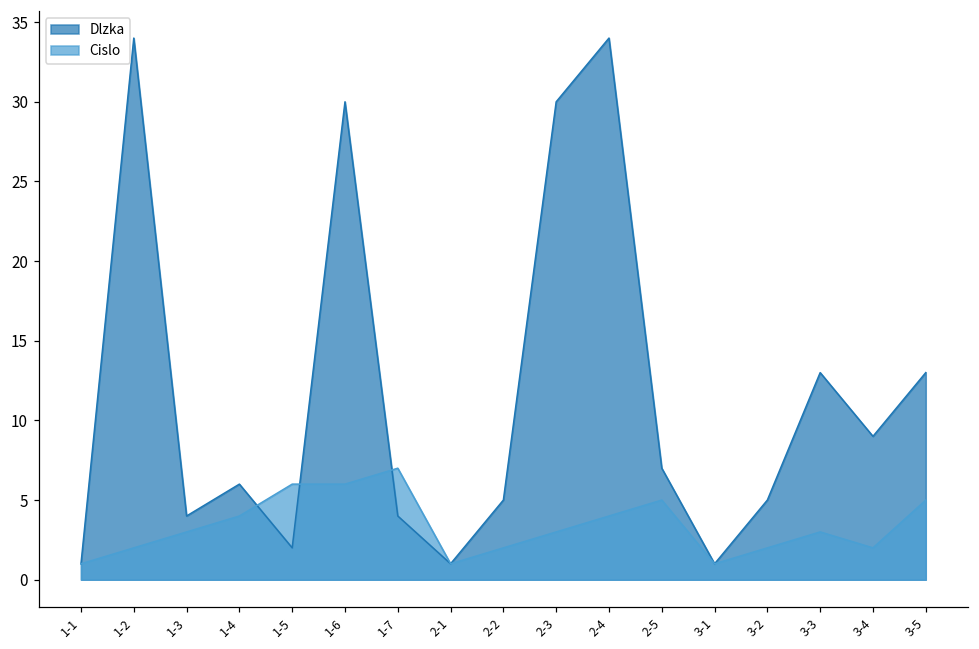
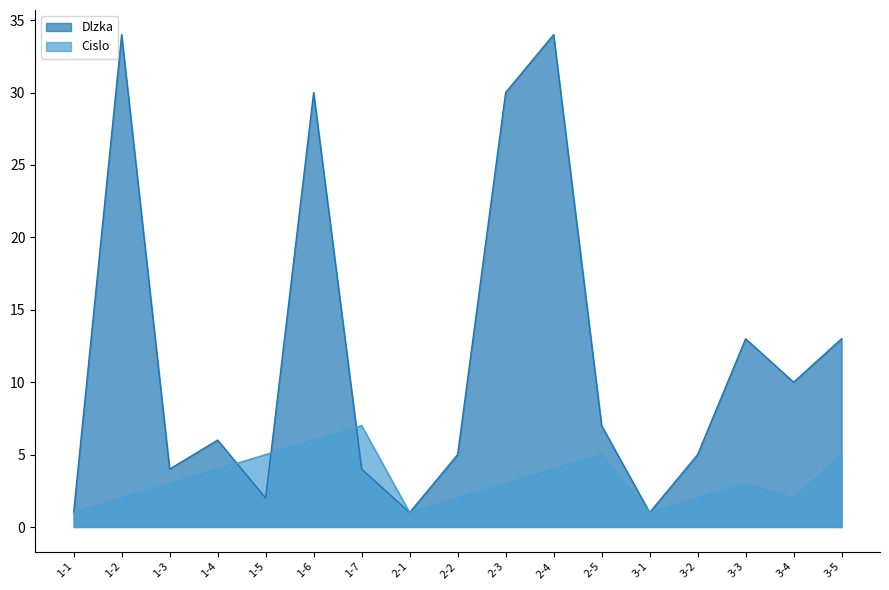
  {
    "Dlzka": {
      "1-2": 34,
      "1-3": 4,
      "1-4": 6,
      "1-5": 2,
      "1-6": 30,
      "1-7": 4,
      "2-2": 5,
      "2-3": 30,
      "2-4": 34,
      "2-5": 7,
      "3-2": 5,
      "3-3": 13,
-     "3-4": 9,
+     "3-4": 10,
      "3-5": 13
    },
    "Cislo": {
      "1-2": 2,
      "1-3": 3,
      "1-4": 4,
-     "1-5": 6,
+     "1-5": 5,
      "1-6": 6,
      "1-7": 7,
      "2-2": 2,
      "2-3": 3,
      "2-4": 4,
      "2-5": 5,
      "3-2": 2,
      "3-3": 3,
      "3-4": 2,
      "3-5": 5
    }
  }
